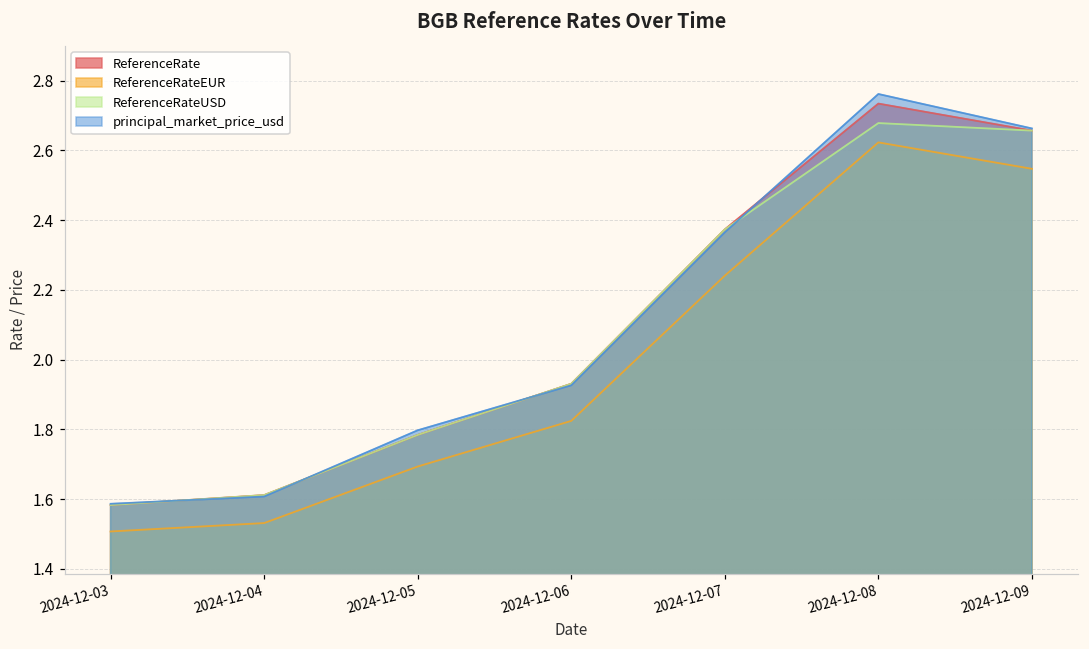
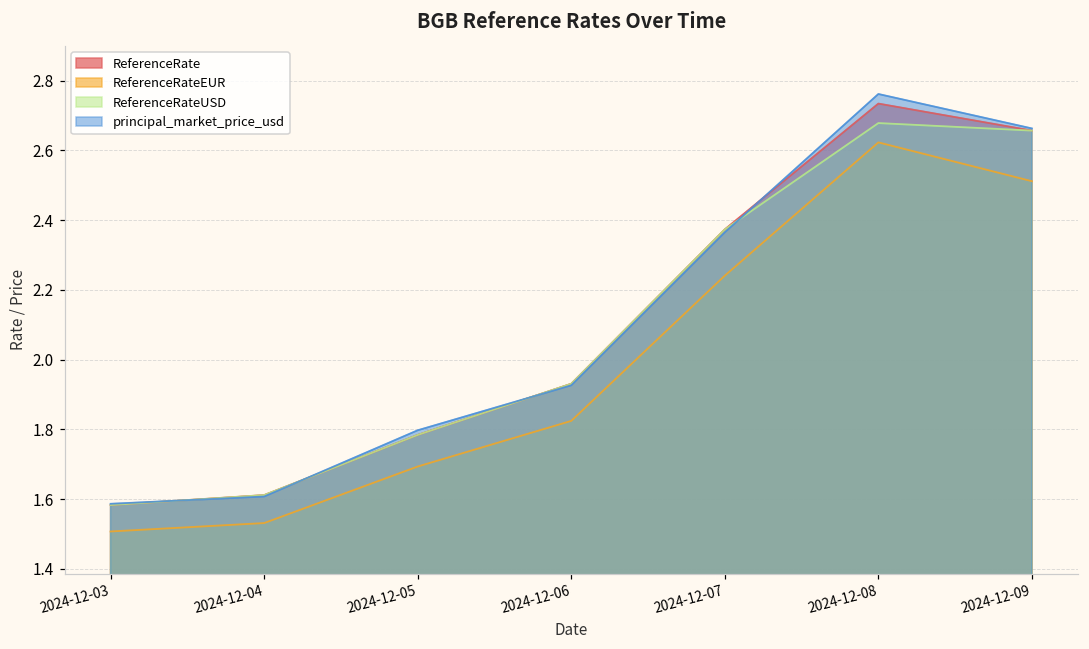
  {
    "ReferenceRate": {
      "2024-12-08": 2.73
    },
    "ReferenceRateEUR": {
      "2024-12-03": 1.51,
      "2024-12-04": 1.53,
      "2024-12-05": 1.69,
      "2024-12-06": 1.82,
      "2024-12-07": 2.24,
      "2024-12-08": 2.62,
-     "2024-12-09": 2.55
+     "2024-12-09": 2.51
    },
    "ReferenceRateUSD": {
      "2024-12-08": 2.68
    },
    "principal_market_price_usd": {
      "2024-12-05": 1.80,
      "2024-12-07": 2.37,
      "2024-12-08": 2.76
    }
  }
